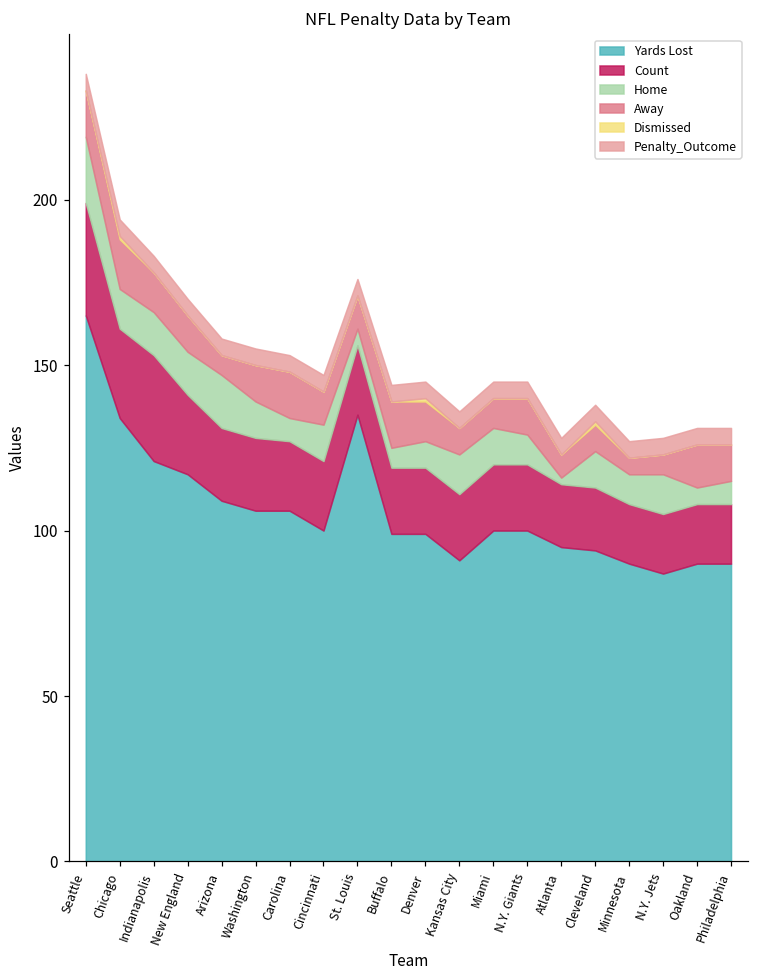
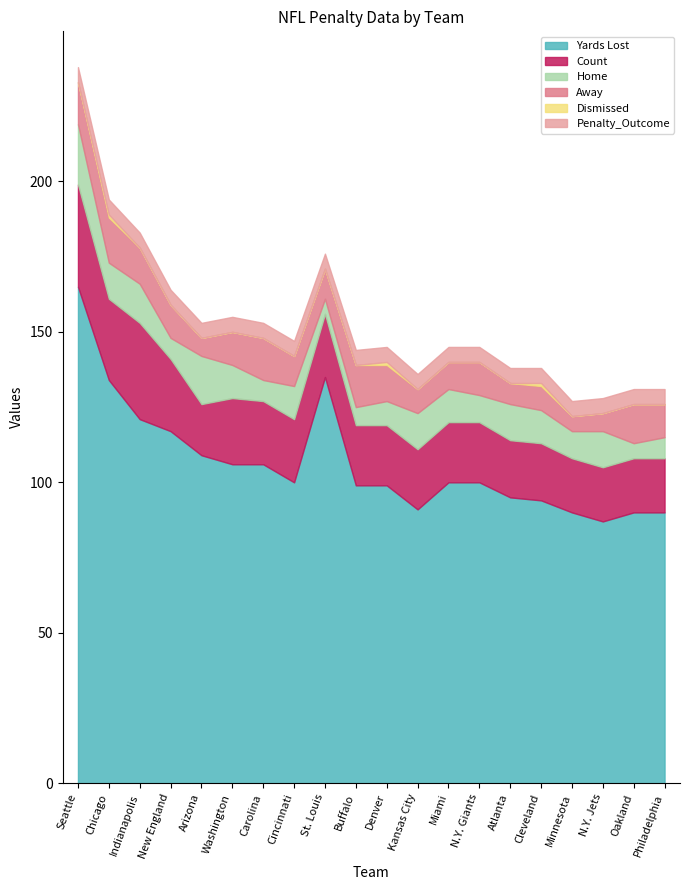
  {
    "Yards Lost": {
      "Seattle": 165,
      "Chicago": 134,
      "Indianapolis": 121,
      "New England": 117,
      "Arizona": 109,
      "Washington": 106,
      "Carolina": 106,
      "Cincinnati": 100,
      "St. Louis": 135,
      "Buffalo": 99,
      "Denver": 99,
      "Kansas City": 91,
      "Miami": 100,
      "N.Y. Giants": 100,
      "Atlanta": 95,
      "Cleveland": 94,
      "Minnesota": 90,
      "N.Y. Jets": 87,
      "Oakland": 90,
      "Philadelphia": 90
    },
    "Count": {
      "Seattle": 34,
      "Chicago": 27,
      "Indianapolis": 32,
      "New England": 24,
-     "Arizona": 22,
+     "Arizona": 17,
      "Washington": 22,
      "Carolina": 21,
      "Cincinnati": 21,
      "St. Louis": 21,
      "Buffalo": 20,
      "Denver": 20,
      "Kansas City": 20,
      "Miami": 20,
      "N.Y. Giants": 20,
      "Atlanta": 19,
      "Cleveland": 19,
      "Minnesota": 18,
      "N.Y. Jets": 18,
      "Oakland": 18,
      "Philadelphia": 18
    },
    "Home": {
      "Seattle": 20,
      "Chicago": 12,
      "Indianapolis": 13,
-     "New England": 13,
+     "New England": 7,
      "Arizona": 16,
      "Washington": 11,
      "Carolina": 7,
      "Cincinnati": 11,
      "St. Louis": 5,
      "Buffalo": 6,
      "Denver": 8,
      "Kansas City": 12,
      "Miami": 11,
      "N.Y. Giants": 9,
-     "Atlanta": 2,
+     "Atlanta": 12,
      "Cleveland": 11,
      "Minnesota": 9,
      "N.Y. Jets": 12,
      "Oakland": 5,
      "Philadelphia": 7
    },
    "Dismissed": {
      "Chicago": 1,
      "Denver": 1,
      "Cleveland": 1
    }
  }
